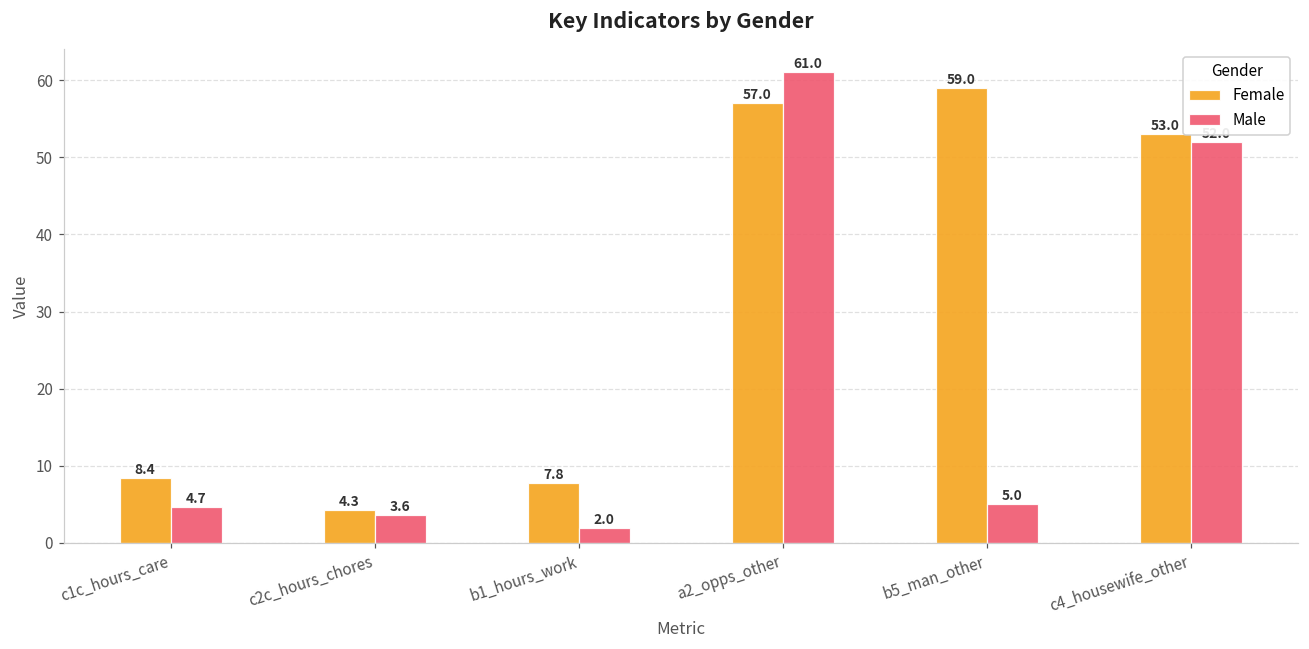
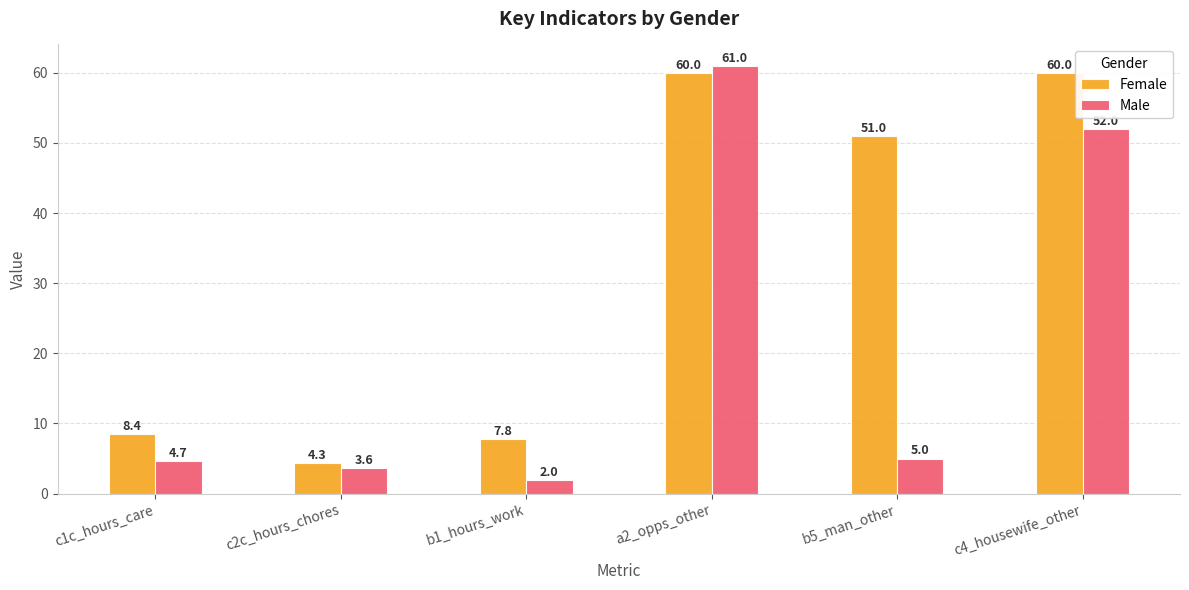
  {
    "Female": {
      "c1c_hours_care": 8.4,
      "c2c_hours_chores": 4.3,
      "b1_hours_work": 7.8,
-     "a2_opps_other": 57.0,
-     "b5_man_other": 59.0,
-     "c4_housewife_other": 53.0
+     "a2_opps_other": 60.0,
+     "b5_man_other": 51.0,
+     "c4_housewife_other": 60.0
    },
    "Male": {
      "c1c_hours_care": 4.7,
      "c2c_hours_chores": 3.6,
      "b1_hours_work": 2.0,
      "a2_opps_other": 61.0,
      "b5_man_other": 5.0
    }
  }
